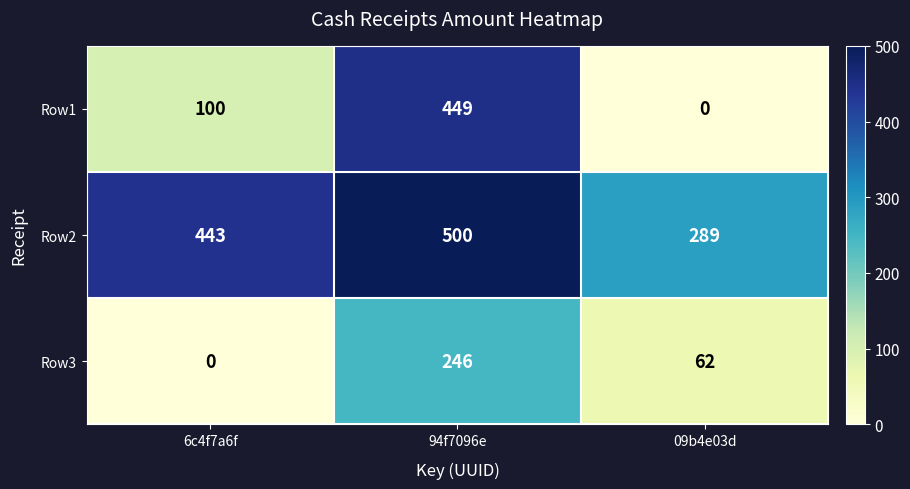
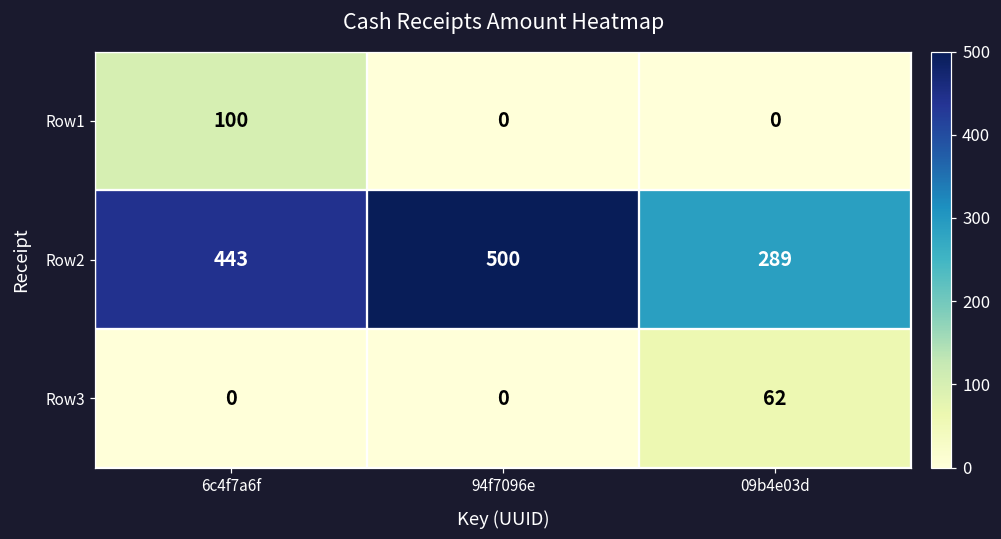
  {
    "Row1": {
      "6c4f7a6f": 100,
-     "94f7096e": 449,
+     "94f7096e": 0,
      "09b4e03d": 0
    },
    "Row2": {
      "6c4f7a6f": 443,
      "94f7096e": 500,
      "09b4e03d": 289
    },
    "Row3": {
      "6c4f7a6f": 0,
-     "94f7096e": 246,
+     "94f7096e": 0,
      "09b4e03d": 62
    }
  }
